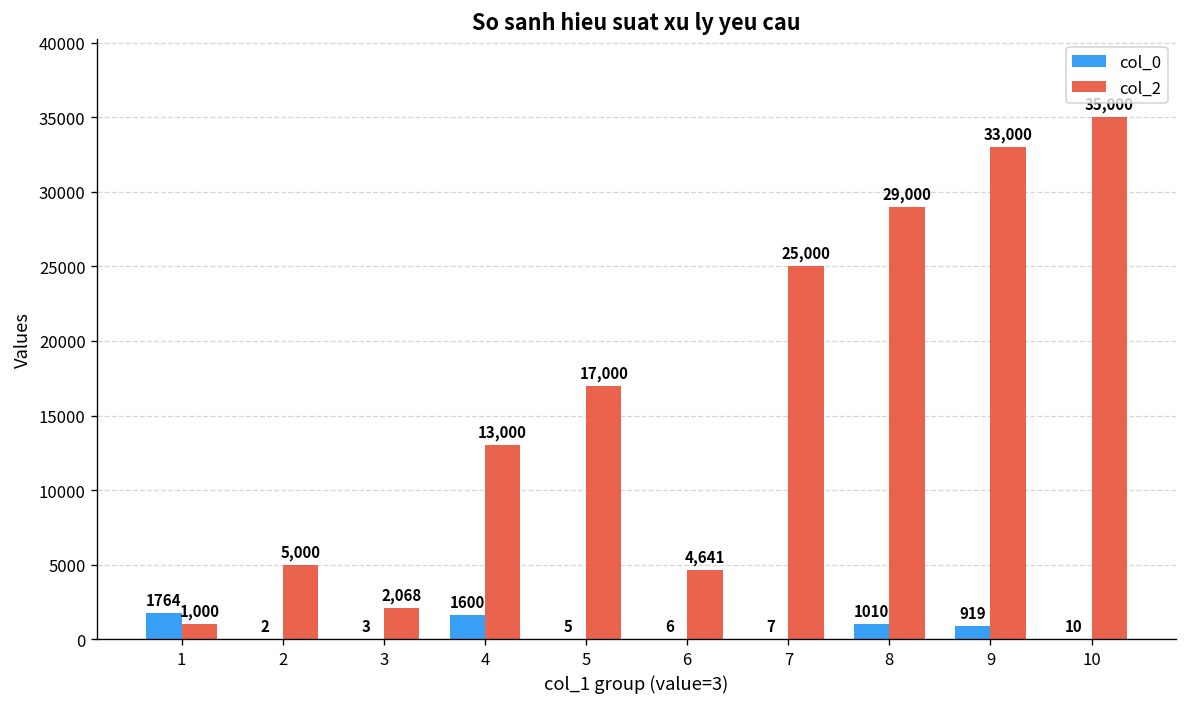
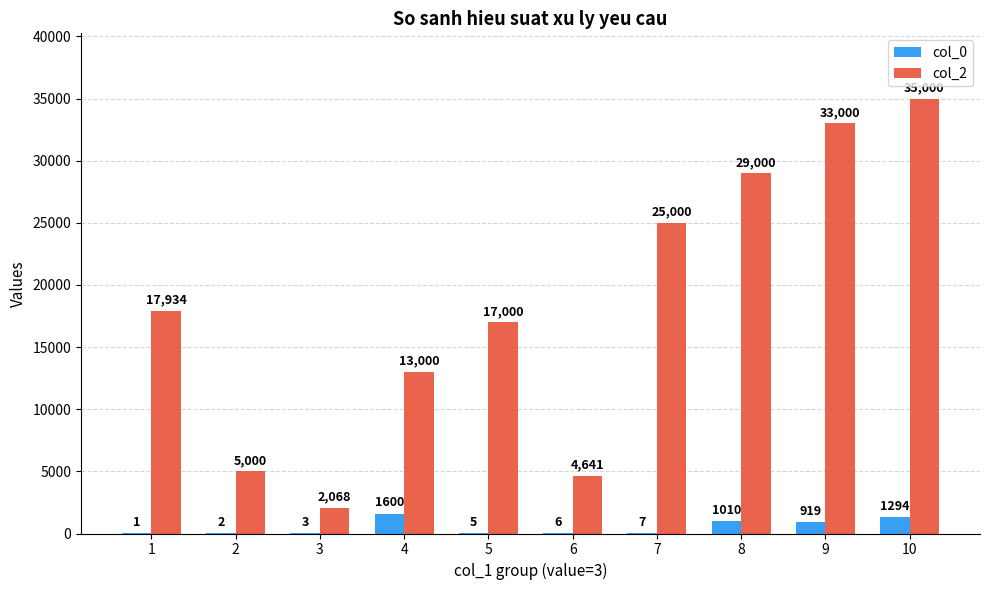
  {
    "col_0": {
-     "1": "1764",
+     "1": "1",
      "2": "2",
      "3": "3",
      "4": "1600",
      "5": "5",
      "6": "6",
      "7": "7",
      "8": "1010",
      "9": "919",
-     "10": "10"
+     "10": "1294"
    },
    "col_2": {
-     "1": "1,000",
+     "1": "17,934",
      "2": "5,000",
      "3": "2,068",
      "4": "13,000",
      "5": "17,000",
      "6": "4,641",
      "7": "25,000",
      "8": "29,000",
      "9": "33,000"
    }
  }
